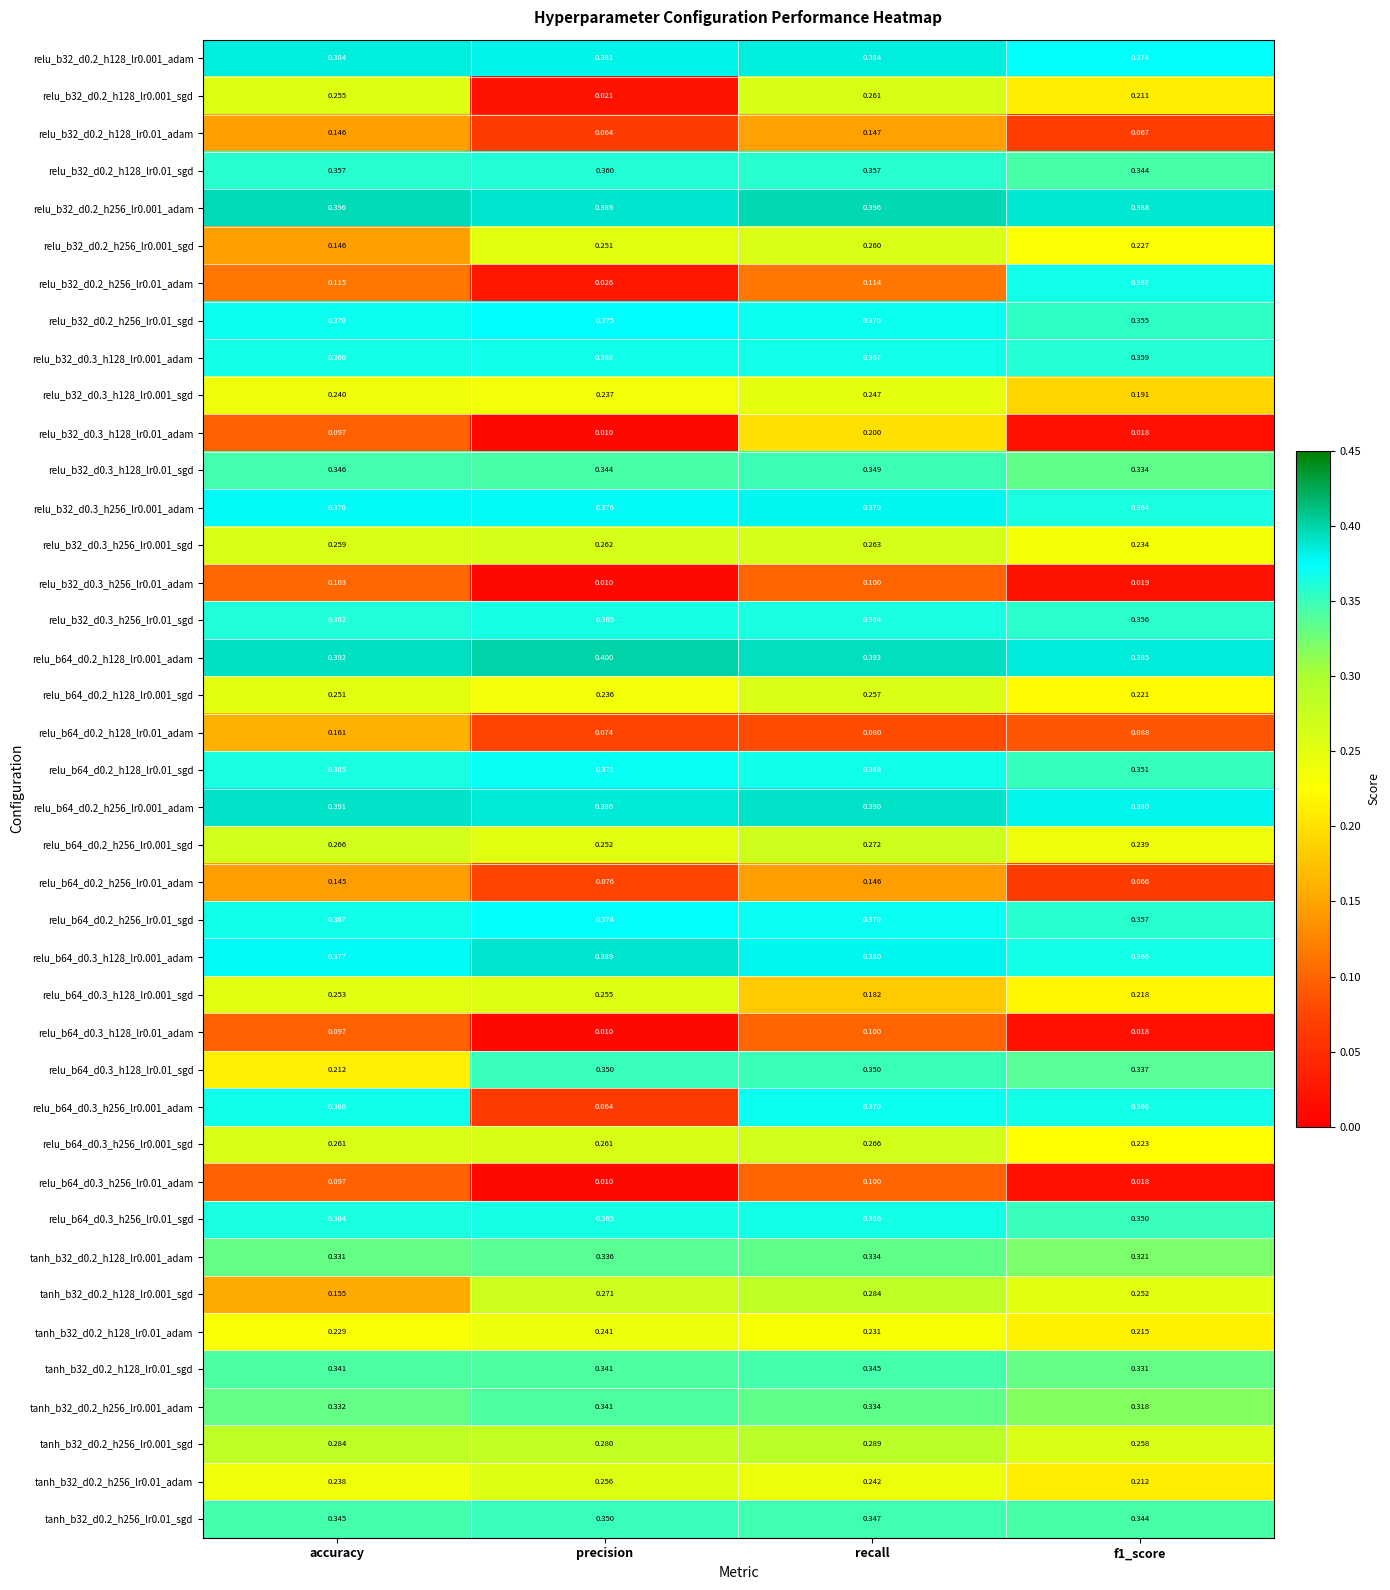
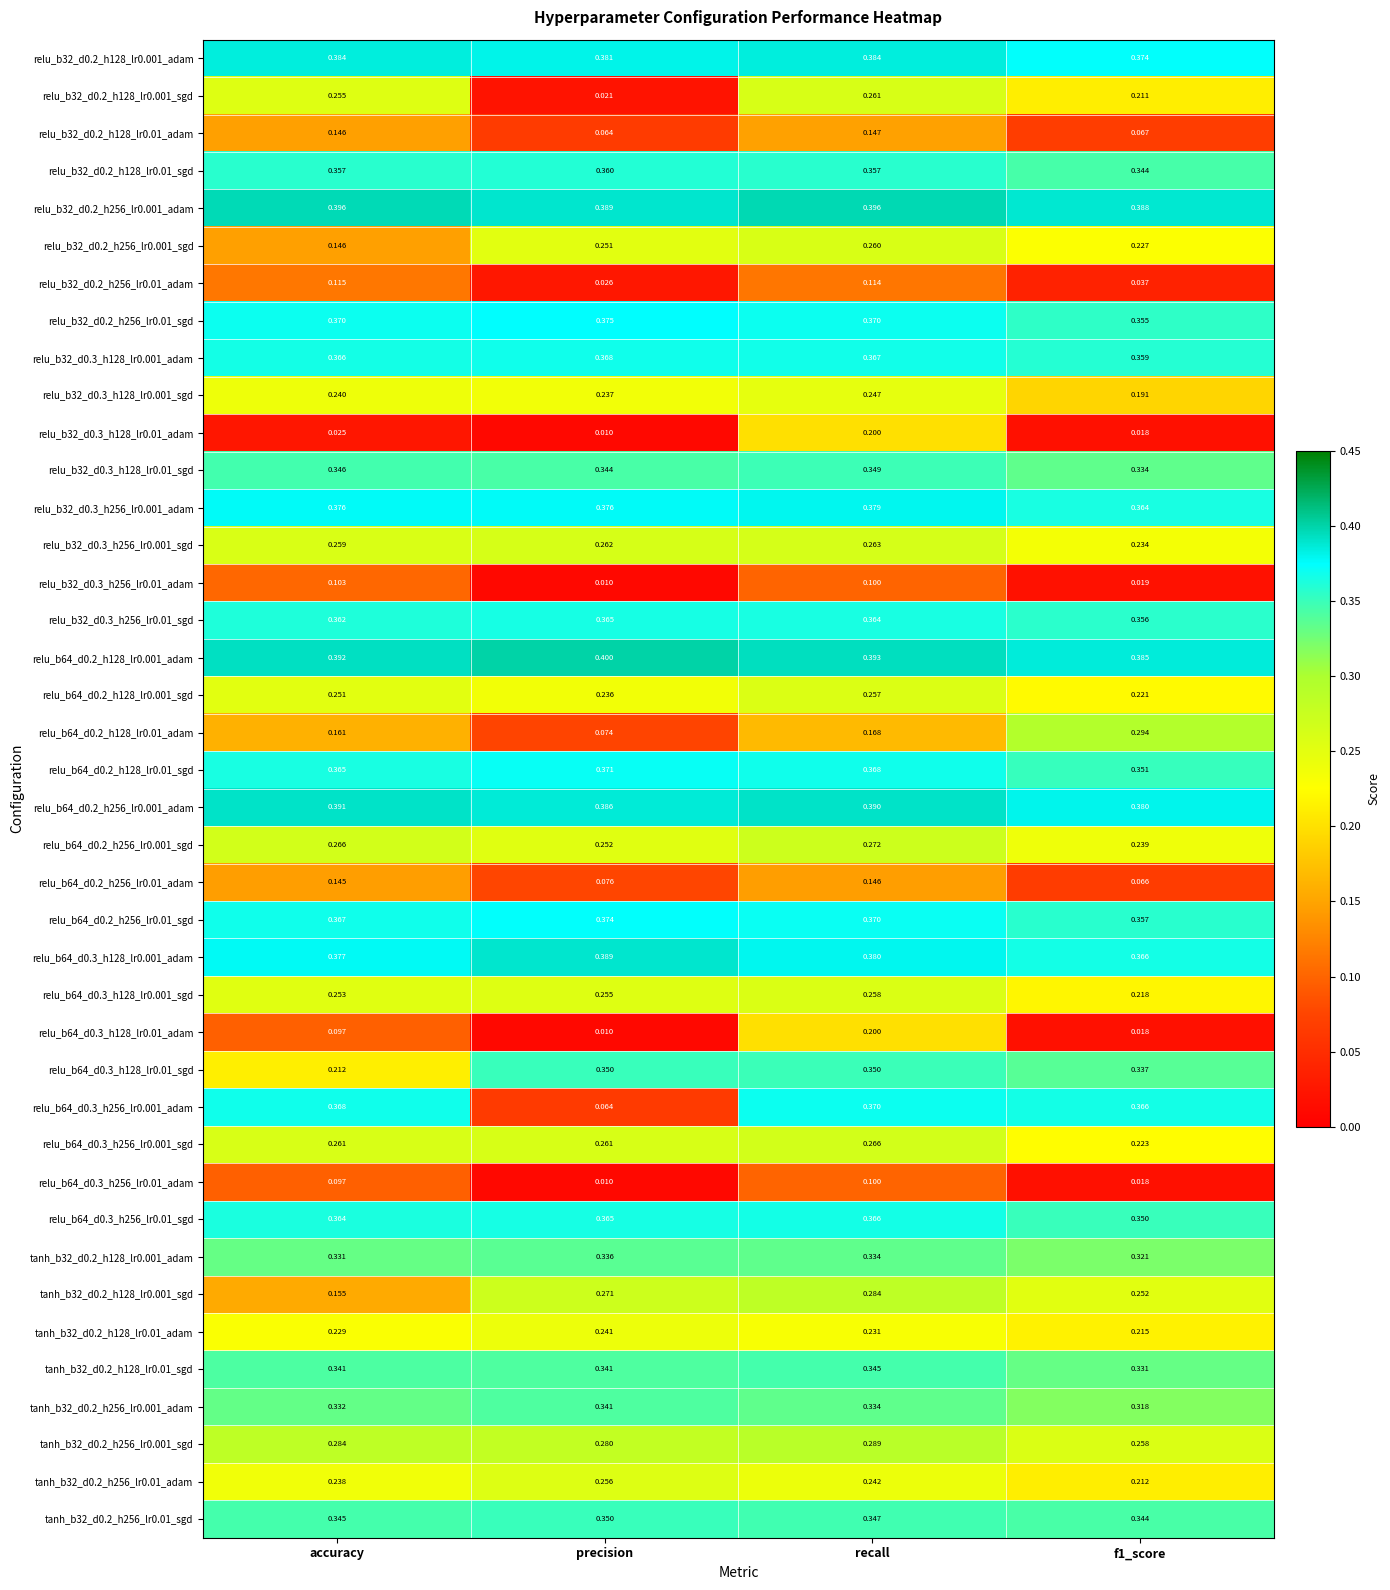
  {
    "relu_b32_d0.2_h128_lr0.001_adam": {
      "accuracy": 0.384,
      "precision": 0.381,
      "recall": 0.384,
      "f1_score": 0.374
    },
    "relu_b32_d0.2_h128_lr0.001_sgd": {
      "accuracy": 0.255,
      "precision": 0.021,
      "recall": 0.261,
      "f1_score": 0.211
    },
    "relu_b32_d0.2_h128_lr0.01_adam": {
      "accuracy": 0.146,
      "precision": 0.064,
      "recall": 0.147,
      "f1_score": 0.067
    },
    "relu_b32_d0.2_h128_lr0.01_sgd": {
      "accuracy": 0.357,
      "precision": 0.360,
      "recall": 0.357,
      "f1_score": 0.344
    },
    "relu_b32_d0.2_h256_lr0.001_adam": {
      "accuracy": 0.396,
      "precision": 0.389,
      "recall": 0.396,
      "f1_score": 0.388
    },
    "relu_b32_d0.2_h256_lr0.001_sgd": {
      "accuracy": 0.146,
      "precision": 0.251,
      "recall": 0.260,
      "f1_score": 0.227
    },
    "relu_b32_d0.2_h256_lr0.01_adam": {
      "accuracy": 0.115,
      "precision": 0.026,
      "recall": 0.114,
-     "f1_score": 0.367
+     "f1_score": 0.037
    },
    "relu_b32_d0.2_h256_lr0.01_sgd": {
      "accuracy": 0.370,
      "precision": 0.375,
      "recall": 0.370,
      "f1_score": 0.355
    },
    "relu_b32_d0.3_h128_lr0.001_adam": {
      "accuracy": 0.366,
      "precision": 0.368,
      "recall": 0.367,
      "f1_score": 0.359
    },
    "relu_b32_d0.3_h128_lr0.001_sgd": {
      "accuracy": 0.240,
      "precision": 0.237,
      "recall": 0.247,
      "f1_score": 0.191
    },
    "relu_b32_d0.3_h128_lr0.01_adam": {
-     "accuracy": 0.097,
+     "accuracy": 0.025,
      "precision": 0.010,
      "recall": 0.200,
      "f1_score": 0.018
    },
    "relu_b32_d0.3_h128_lr0.01_sgd": {
      "accuracy": 0.346,
      "precision": 0.344,
      "recall": 0.349,
      "f1_score": 0.334
    },
    "relu_b32_d0.3_h256_lr0.001_adam": {
      "accuracy": 0.376,
      "precision": 0.376,
      "recall": 0.379,
      "f1_score": 0.364
    },
    "relu_b32_d0.3_h256_lr0.001_sgd": {
      "accuracy": 0.259,
      "precision": 0.262,
      "recall": 0.263,
      "f1_score": 0.234
    },
    "relu_b32_d0.3_h256_lr0.01_adam": {
      "accuracy": 0.103,
      "precision": 0.010,
      "recall": 0.100,
      "f1_score": 0.019
    },
    "relu_b32_d0.3_h256_lr0.01_sgd": {
      "accuracy": 0.362,
      "precision": 0.365,
      "recall": 0.364,
      "f1_score": 0.356
    },
    "relu_b64_d0.2_h128_lr0.001_adam": {
      "accuracy": 0.392,
      "precision": 0.400,
      "recall": 0.393,
      "f1_score": 0.385
    },
    "relu_b64_d0.2_h128_lr0.001_sgd": {
      "accuracy": 0.251,
      "precision": 0.236,
      "recall": 0.257,
      "f1_score": 0.221
    },
    "relu_b64_d0.2_h128_lr0.01_adam": {
      "accuracy": 0.161,
      "precision": 0.074,
-     "recall": 0.080,
-     "f1_score": 0.088
+     "recall": 0.168,
+     "f1_score": 0.294
    },
    "relu_b64_d0.2_h128_lr0.01_sgd": {
      "accuracy": 0.365,
      "precision": 0.371,
      "recall": 0.368,
      "f1_score": 0.351
    },
    "relu_b64_d0.2_h256_lr0.001_adam": {
      "accuracy": 0.391,
      "precision": 0.386,
      "recall": 0.390,
      "f1_score": 0.380
    },
    "relu_b64_d0.2_h256_lr0.001_sgd": {
      "accuracy": 0.266,
      "precision": 0.252,
      "recall": 0.272,
      "f1_score": 0.239
    },
    "relu_b64_d0.2_h256_lr0.01_adam": {
      "accuracy": 0.145,
      "precision": 0.076,
      "recall": 0.146,
      "f1_score": 0.066
    },
    "relu_b64_d0.2_h256_lr0.01_sgd": {
      "accuracy": 0.367,
      "precision": 0.374,
      "recall": 0.370,
      "f1_score": 0.357
    },
    "relu_b64_d0.3_h128_lr0.001_adam": {
      "accuracy": 0.377,
      "precision": 0.389,
      "recall": 0.380,
      "f1_score": 0.366
    },
    "relu_b64_d0.3_h128_lr0.001_sgd": {
      "accuracy": 0.253,
      "precision": 0.255,
-     "recall": 0.182,
+     "recall": 0.258,
      "f1_score": 0.218
    },
    "relu_b64_d0.3_h128_lr0.01_adam": {
      "accuracy": 0.097,
      "precision": 0.010,
-     "recall": 0.100,
+     "recall": 0.200,
      "f1_score": 0.018
    },
    "relu_b64_d0.3_h128_lr0.01_sgd": {
      "accuracy": 0.212,
      "precision": 0.350,
      "recall": 0.350,
      "f1_score": 0.337
    },
    "relu_b64_d0.3_h256_lr0.001_adam": {
      "accuracy": 0.368,
      "precision": 0.064,
      "recall": 0.370,
      "f1_score": 0.366
    },
    "relu_b64_d0.3_h256_lr0.001_sgd": {
      "accuracy": 0.261,
      "precision": 0.261,
      "recall": 0.266,
      "f1_score": 0.223
    },
    "relu_b64_d0.3_h256_lr0.01_adam": {
      "accuracy": 0.097,
      "precision": 0.010,
      "recall": 0.100,
      "f1_score": 0.018
    },
    "relu_b64_d0.3_h256_lr0.01_sgd": {
      "accuracy": 0.364,
      "precision": 0.365,
      "recall": 0.366,
      "f1_score": 0.350
    },
    "tanh_b32_d0.2_h128_lr0.001_adam": {
      "accuracy": 0.331,
      "precision": 0.336,
      "recall": 0.334,
      "f1_score": 0.321
    },
    "tanh_b32_d0.2_h128_lr0.001_sgd": {
      "accuracy": 0.155,
      "precision": 0.271,
      "recall": 0.284,
      "f1_score": 0.252
    },
    "tanh_b32_d0.2_h128_lr0.01_adam": {
      "accuracy": 0.229,
      "precision": 0.241,
      "recall": 0.231,
      "f1_score": 0.215
    },
    "tanh_b32_d0.2_h128_lr0.01_sgd": {
      "accuracy": 0.341,
      "precision": 0.341,
      "recall": 0.345,
      "f1_score": 0.331
    },
    "tanh_b32_d0.2_h256_lr0.001_adam": {
      "accuracy": 0.332,
      "precision": 0.341,
      "recall": 0.334,
      "f1_score": 0.318
    },
    "tanh_b32_d0.2_h256_lr0.001_sgd": {
      "accuracy": 0.284,
      "precision": 0.280,
      "recall": 0.289,
      "f1_score": 0.258
    },
    "tanh_b32_d0.2_h256_lr0.01_adam": {
      "accuracy": 0.238,
      "precision": 0.256,
      "recall": 0.242,
      "f1_score": 0.212
    },
    "tanh_b32_d0.2_h256_lr0.01_sgd": {
      "accuracy": 0.345,
      "precision": 0.350,
      "recall": 0.347,
      "f1_score": 0.344
    }
  }
